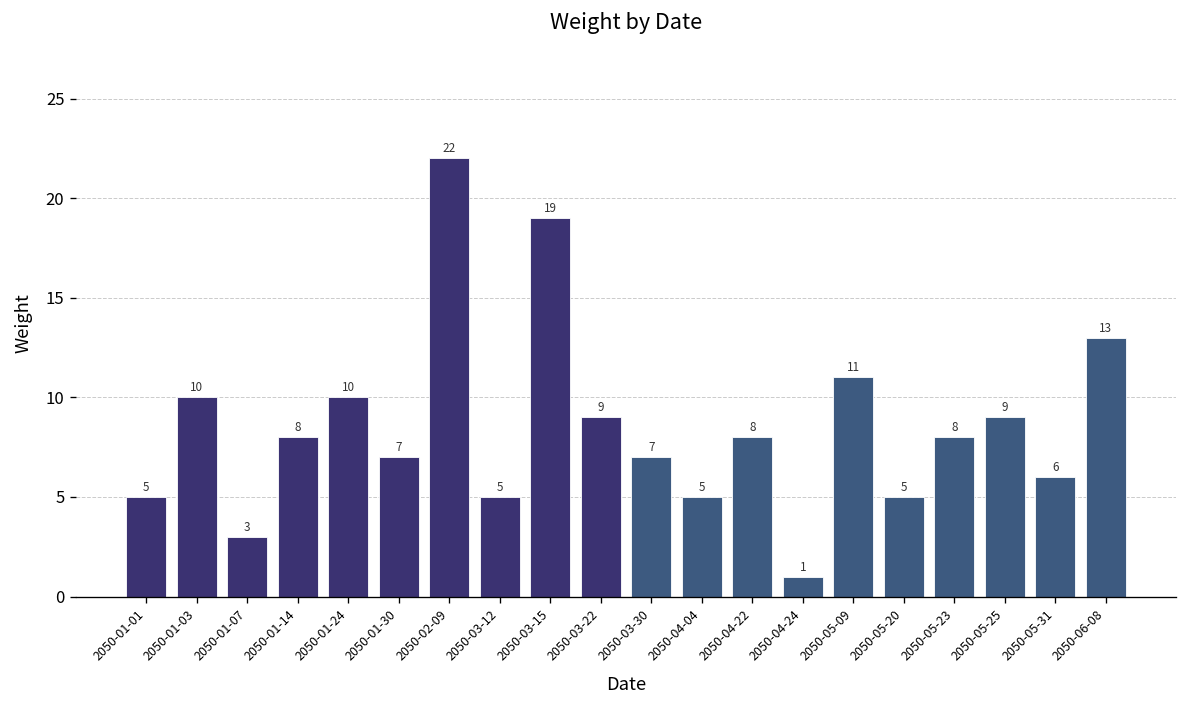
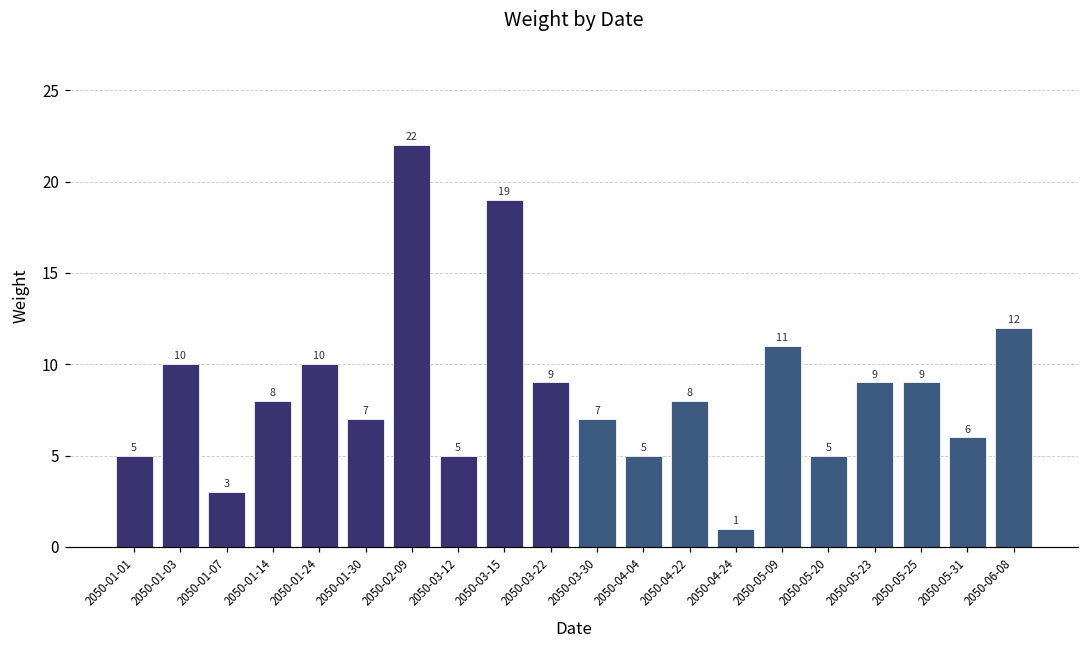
  {
    "2050-01-01": 5,
    "2050-01-03": 10,
    "2050-01-07": 3,
    "2050-01-14": 8,
    "2050-01-24": 10,
    "2050-01-30": 7,
    "2050-02-09": 22,
    "2050-03-12": 5,
    "2050-03-15": 19,
    "2050-03-22": 9,
    "2050-03-30": 7,
    "2050-04-04": 5,
    "2050-04-22": 8,
    "2050-04-24": 1,
    "2050-05-09": 11,
    "2050-05-20": 5,
-   "2050-05-23": 8,
+   "2050-05-23": 9,
    "2050-05-25": 9,
    "2050-05-31": 6,
-   "2050-06-08": 13
+   "2050-06-08": 12
  }
